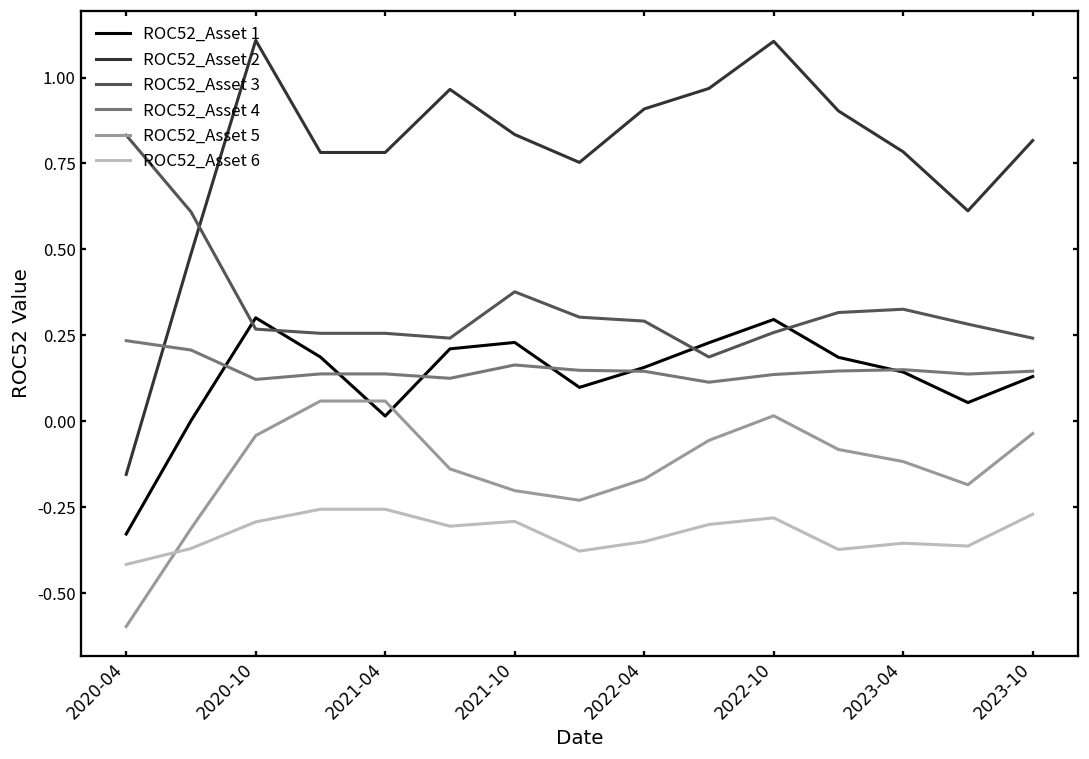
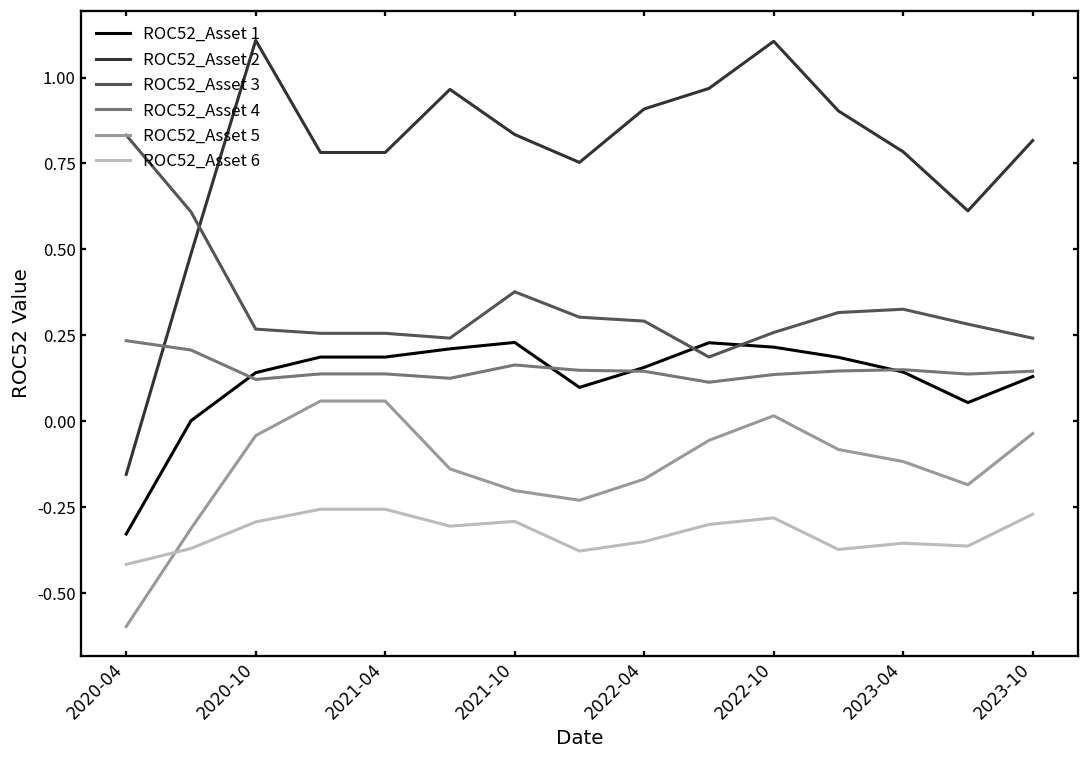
  {
    "ROC52_Asset 1": {
      "2020-04": -0.33,
-     "2020-10": 0.30,
-     "2021-04": 0.02,
+     "2020-10": 0.14,
+     "2021-04": 0.19,
      "2021-10": 0.23,
      "2022-04": 0.16,
-     "2022-10": 0.30,
+     "2022-10": 0.22,
      "2023-10": 0.13
    }
  }
